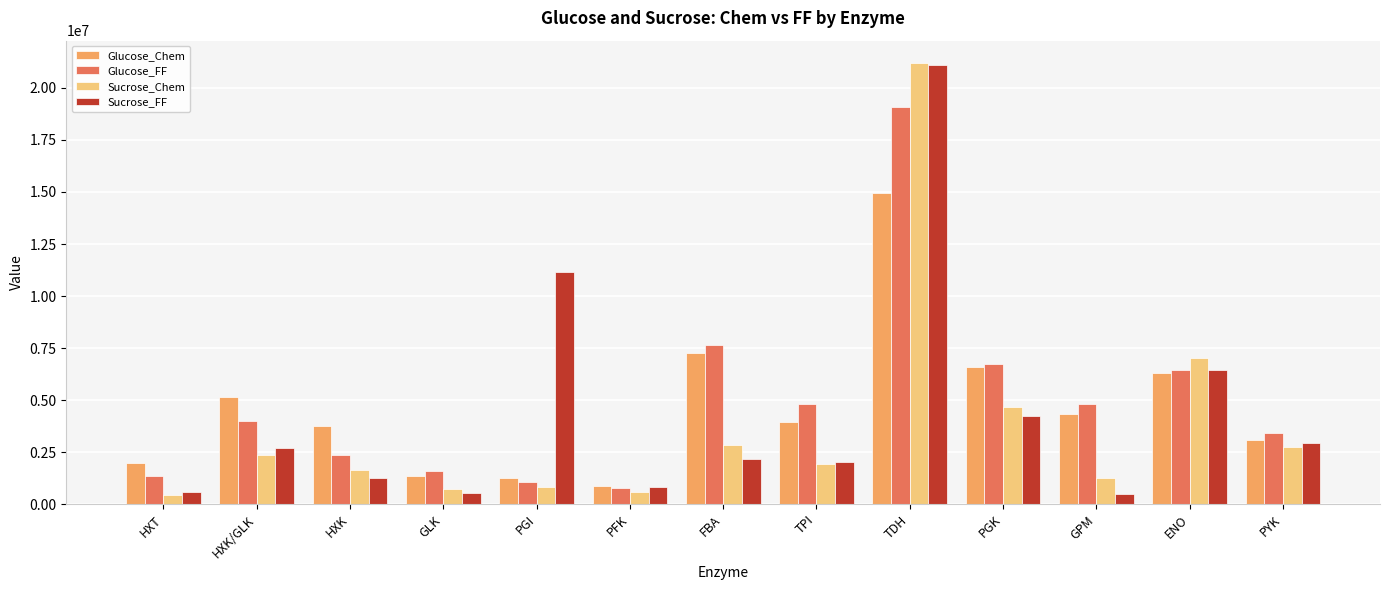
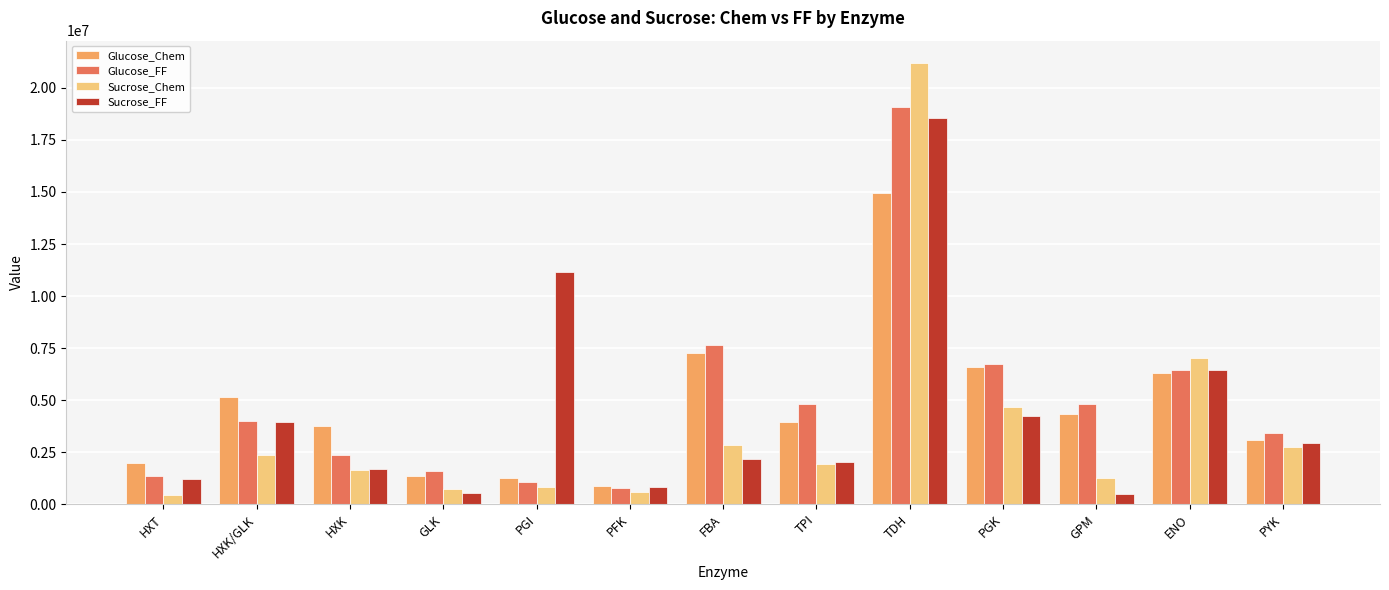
  {
    "Sucrose_FF": {
-     "HXT": 600000,
-     "HXK/GLK": 2700000,
-     "HXK": 1200000,
+     "HXT": 1200000,
+     "HXK/GLK": 4000000,
+     "HXK": 1700000,
      "GLK": 600000,
      "PGI": 11200000,
      "PFK": 800000,
      "FBA": 2200000,
      "TPI": 2000000,
-     "TDH": 21100000,
+     "TDH": 18500000,
      "PGK": 4200000,
      "GPM": 500000,
      "ENO": 6400000,
      "PYK": 2900000
    }
  }
